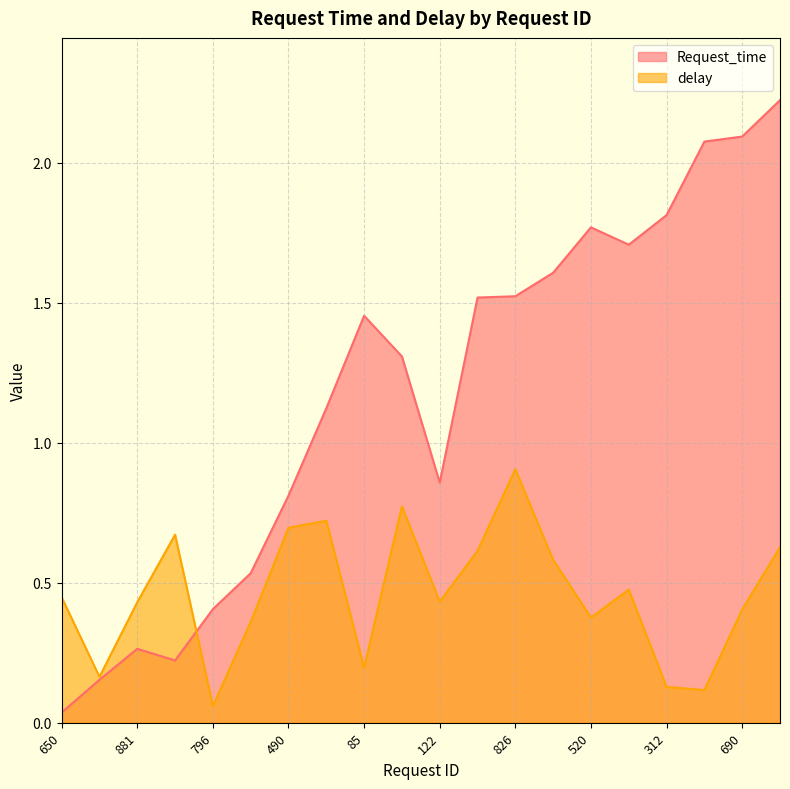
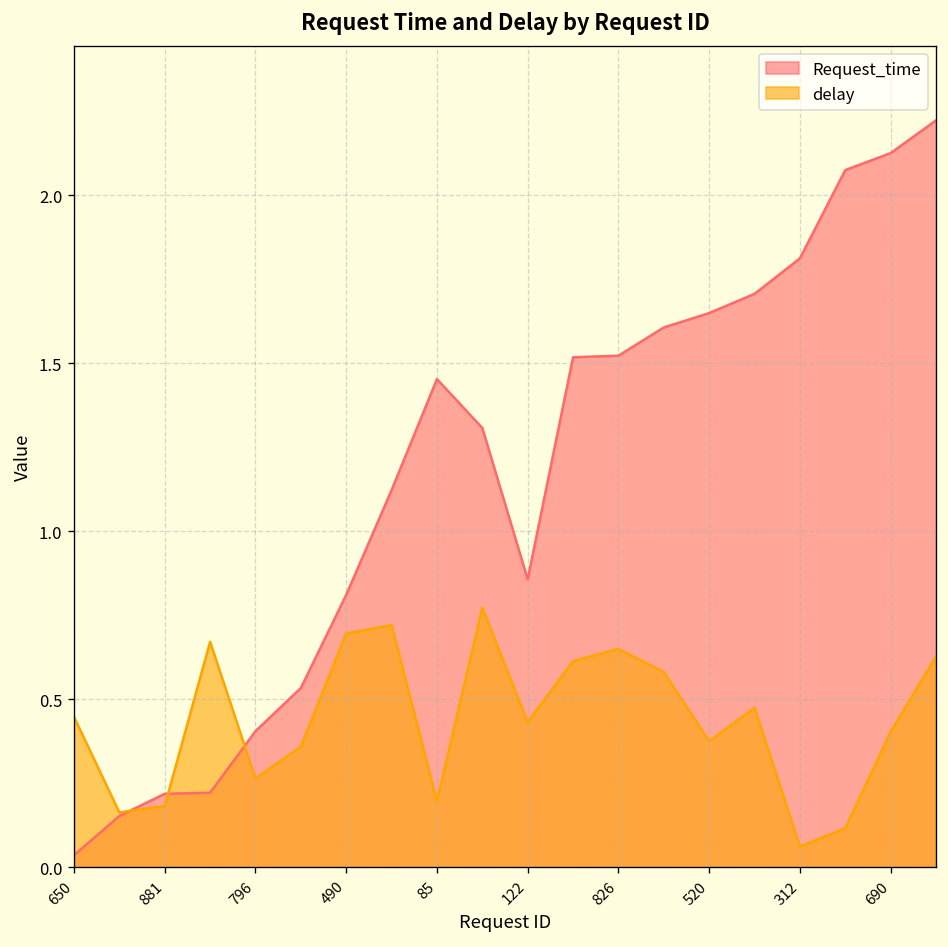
  {
    "Request_time": {
      "650": 0.04,
-     "881": 0.26,
+     "881": 0.22,
      "796": 0.41,
      "490": 0.81,
      "85": 1.45,
      "122": 0.86,
      "826": 1.52,
-     "520": 1.77,
+     "520": 1.65,
      "312": 1.81,
-     "690": 2.09
+     "690": 2.13
    },
    "delay": {
      "650": 0.45,
-     "881": 0.43,
-     "796": 0.06,
+     "881": 0.18,
+     "796": 0.26,
      "490": 0.70,
      "85": 0.20,
      "122": 0.43,
-     "826": 0.91,
+     "826": 0.65,
      "520": 0.38,
-     "312": 0.13,
+     "312": 0.06,
      "690": 0.40
    }
  }
